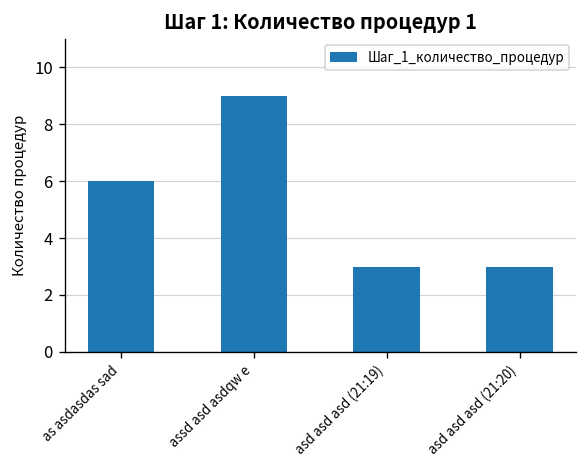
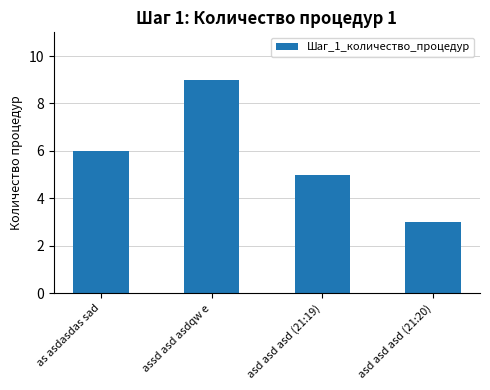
  {
    "as asdasdas sad": 6,
    "assd asd asdqw e": 9,
-   "asd asd asd (21:19)": 3,
+   "asd asd asd (21:19)": 5,
    "asd asd asd (21:20)": 3
  }
